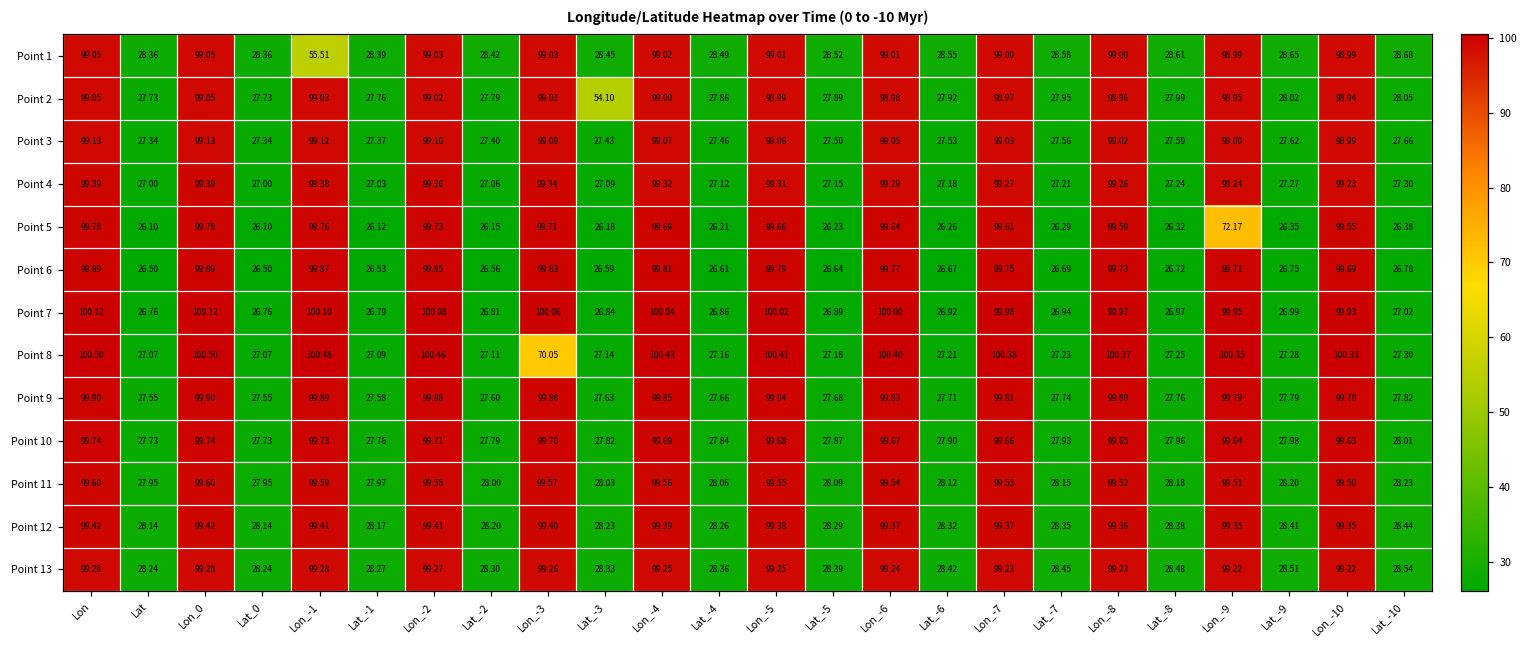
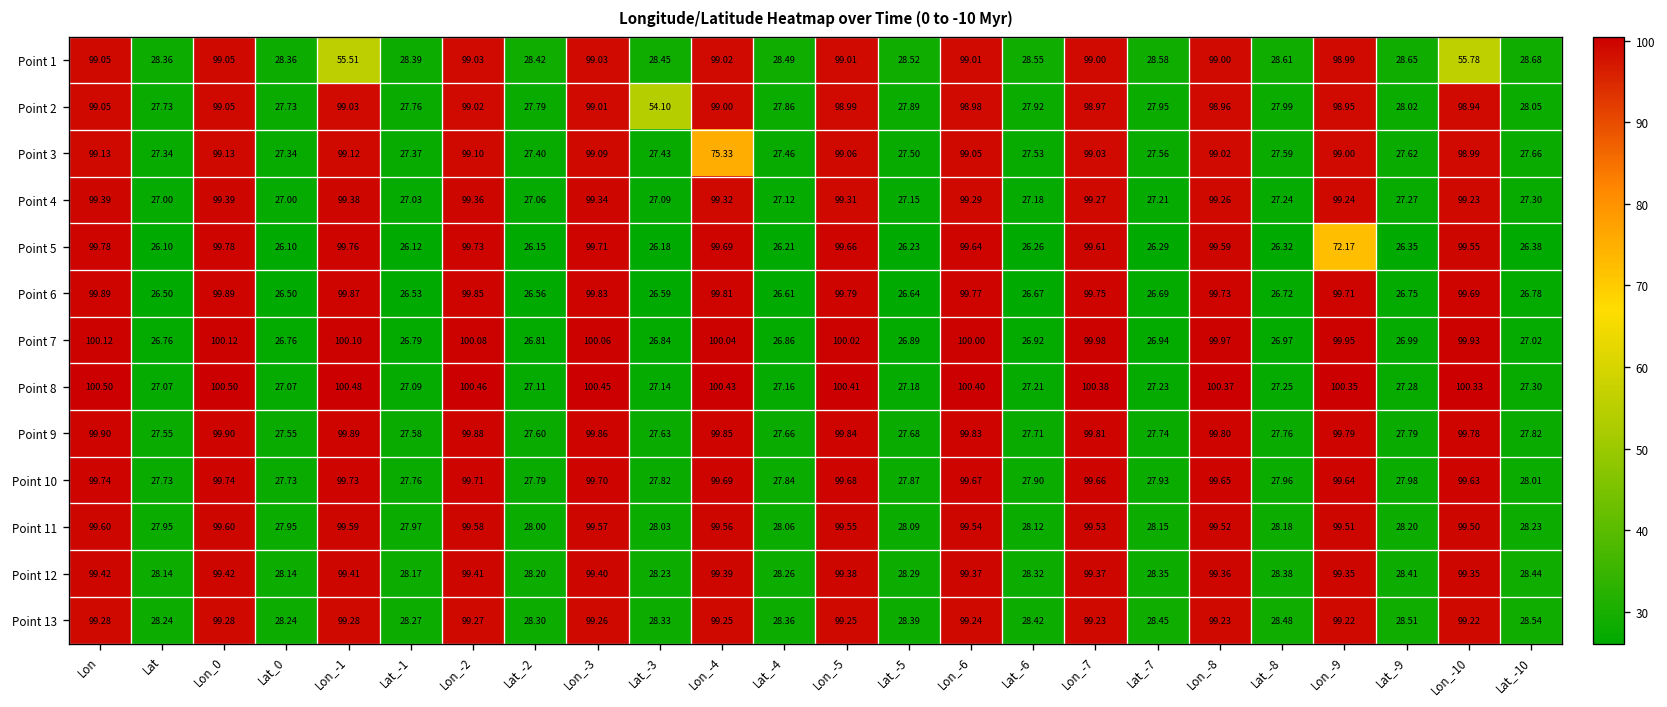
  {
    "Point 1": {
      "Lon": 99.05,
      "Lat": 28.36,
      "Lon_0": 99.05,
      "Lat_0": 28.36,
      "Lon_-1": 55.51,
      "Lat_-1": 28.39,
      "Lon_-2": 99.03,
      "Lat_-2": 28.42,
      "Lon_-3": 99.03,
      "Lat_-3": 28.45,
      "Lon_-4": 99.02,
      "Lat_-4": 28.49,
      "Lon_-5": 99.01,
      "Lat_-5": 28.52,
      "Lon_-6": 99.01,
      "Lat_-6": 28.55,
      "Lon_-7": 99.00,
      "Lat_-7": 28.58,
      "Lon_-8": 99.00,
      "Lat_-8": 28.61,
      "Lon_-9": 98.99,
      "Lat_-9": 28.65,
-     "Lon_-10": 98.99,
+     "Lon_-10": 55.78,
      "Lat_-10": 28.68
    },
    "Point 3": {
      "Lon": 99.13,
      "Lat": 27.34,
      "Lon_0": 99.13,
      "Lat_0": 27.34,
      "Lon_-1": 99.12,
      "Lat_-1": 27.37,
      "Lon_-2": 99.10,
      "Lat_-2": 27.40,
      "Lon_-3": 99.09,
      "Lat_-3": 27.43,
-     "Lon_-4": 99.07,
+     "Lon_-4": 75.33,
      "Lat_-4": 27.46,
      "Lon_-5": 99.06,
      "Lat_-5": 27.50,
      "Lon_-6": 99.05,
      "Lat_-6": 27.53,
      "Lon_-7": 99.03,
      "Lat_-7": 27.56,
      "Lon_-8": 99.02,
      "Lat_-8": 27.59,
      "Lon_-9": 99.00,
      "Lat_-9": 27.62,
      "Lon_-10": 98.99,
      "Lat_-10": 27.66
    },
    "Point 8": {
      "Lon": 100.50,
      "Lat": 27.07,
      "Lon_0": 100.50,
      "Lat_0": 27.07,
      "Lon_-1": 100.48,
      "Lat_-1": 27.09,
      "Lon_-2": 100.46,
      "Lat_-2": 27.11,
-     "Lon_-3": 70.05,
+     "Lon_-3": 100.45,
      "Lat_-3": 27.14,
      "Lon_-4": 100.43,
      "Lat_-4": 27.16,
      "Lon_-5": 100.41,
      "Lat_-5": 27.18,
      "Lon_-6": 100.40,
      "Lat_-6": 27.21,
      "Lon_-7": 100.38,
      "Lat_-7": 27.23,
      "Lon_-8": 100.37,
      "Lat_-8": 27.25,
      "Lon_-9": 100.35,
      "Lat_-9": 27.28,
      "Lon_-10": 100.33,
      "Lat_-10": 27.30
    }
  }
